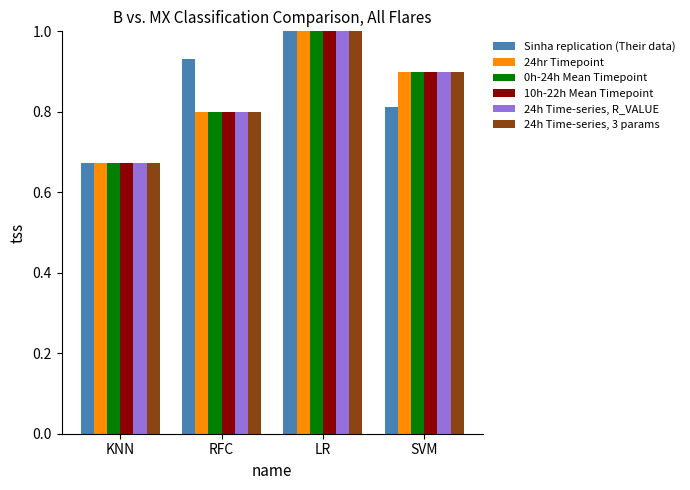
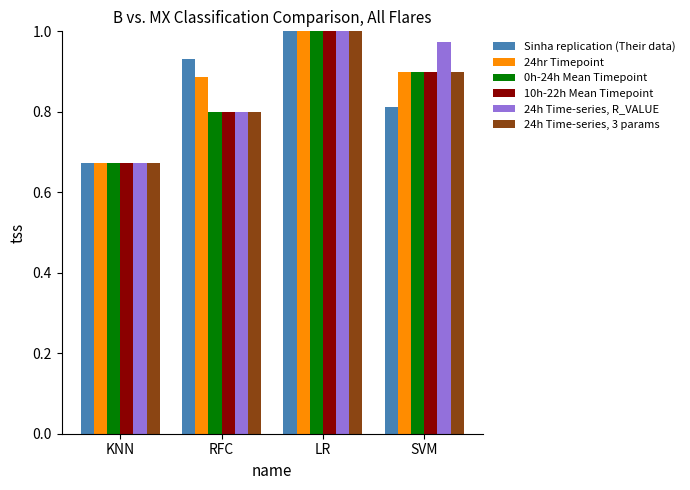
  {
    "Sinha replication (Their data)": {
      "KNN": 0.67,
      "RFC": 0.93,
      "LR": 1.00,
      "SVM": 0.81
    },
    "24hr Timepoint": {
      "KNN": 0.67,
-     "RFC": 0.80,
+     "RFC": 0.89,
      "LR": 1.00,
      "SVM": 0.90
    },
    "0h-24h Mean Timepoint": {
      "KNN": 0.67,
      "RFC": 0.80,
      "LR": 1.00,
      "SVM": 0.90
    },
    "10h-22h Mean Timepoint": {
      "KNN": 0.67,
      "RFC": 0.80,
      "LR": 1.00,
      "SVM": 0.90
    },
    "24h Time-series, R_VALUE": {
      "KNN": 0.67,
      "RFC": 0.80,
      "LR": 1.00,
-     "SVM": 0.90
+     "SVM": 0.97
    },
    "24h Time-series, 3 params": {
      "KNN": 0.67,
      "RFC": 0.80,
      "LR": 1.00,
      "SVM": 0.90
    }
  }
